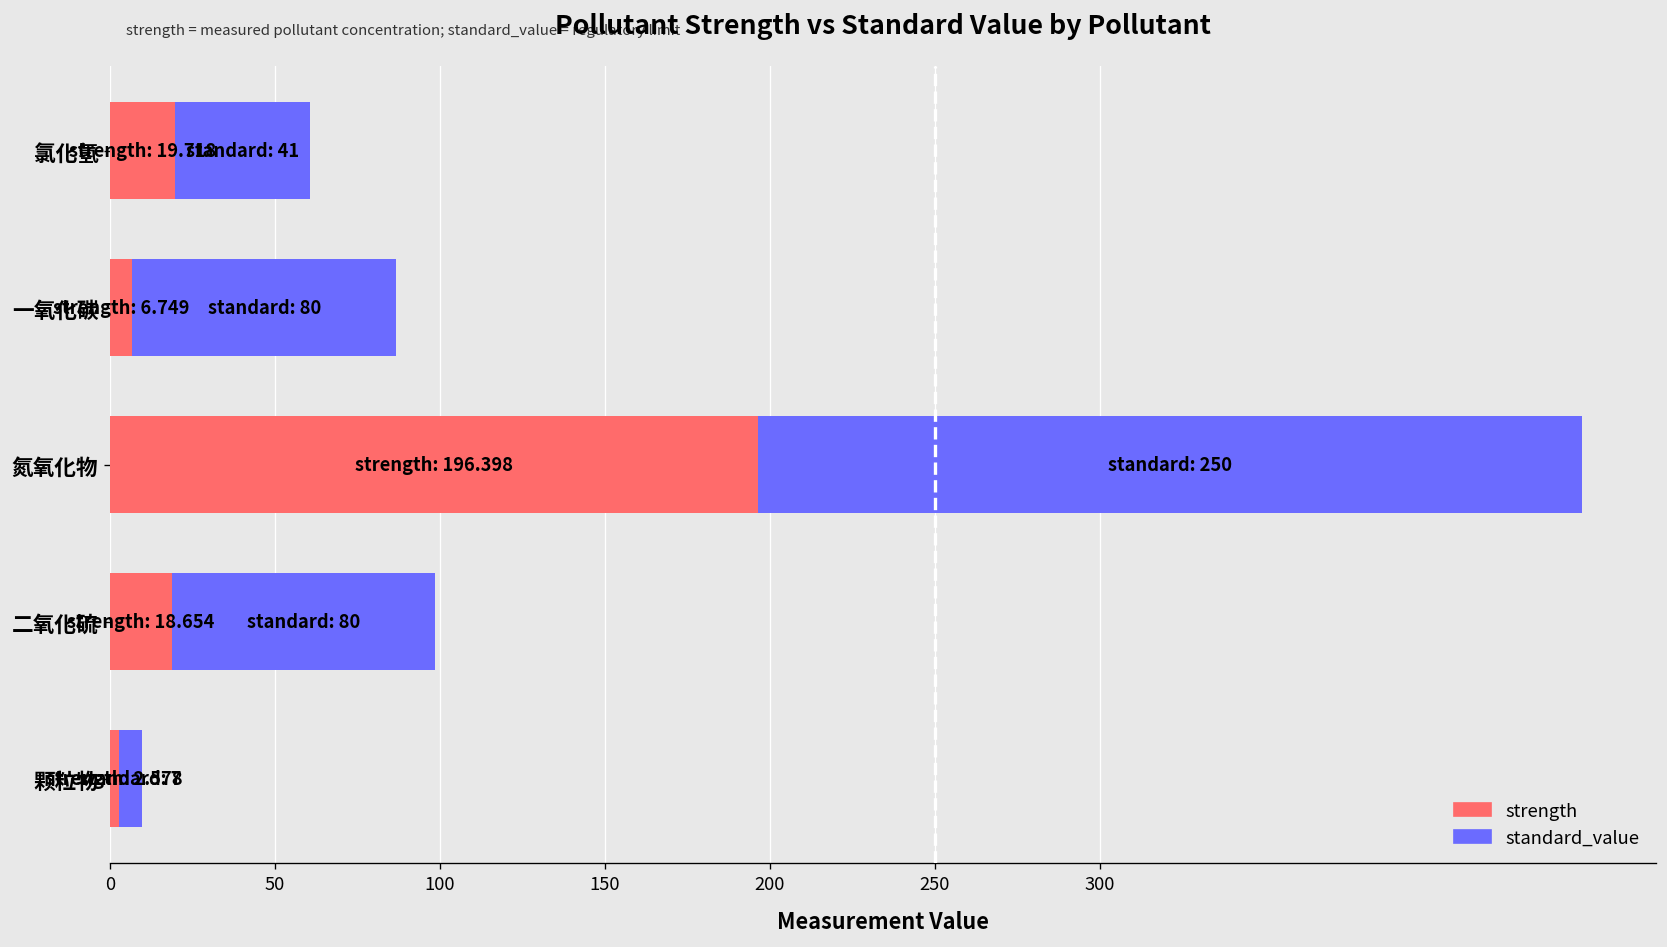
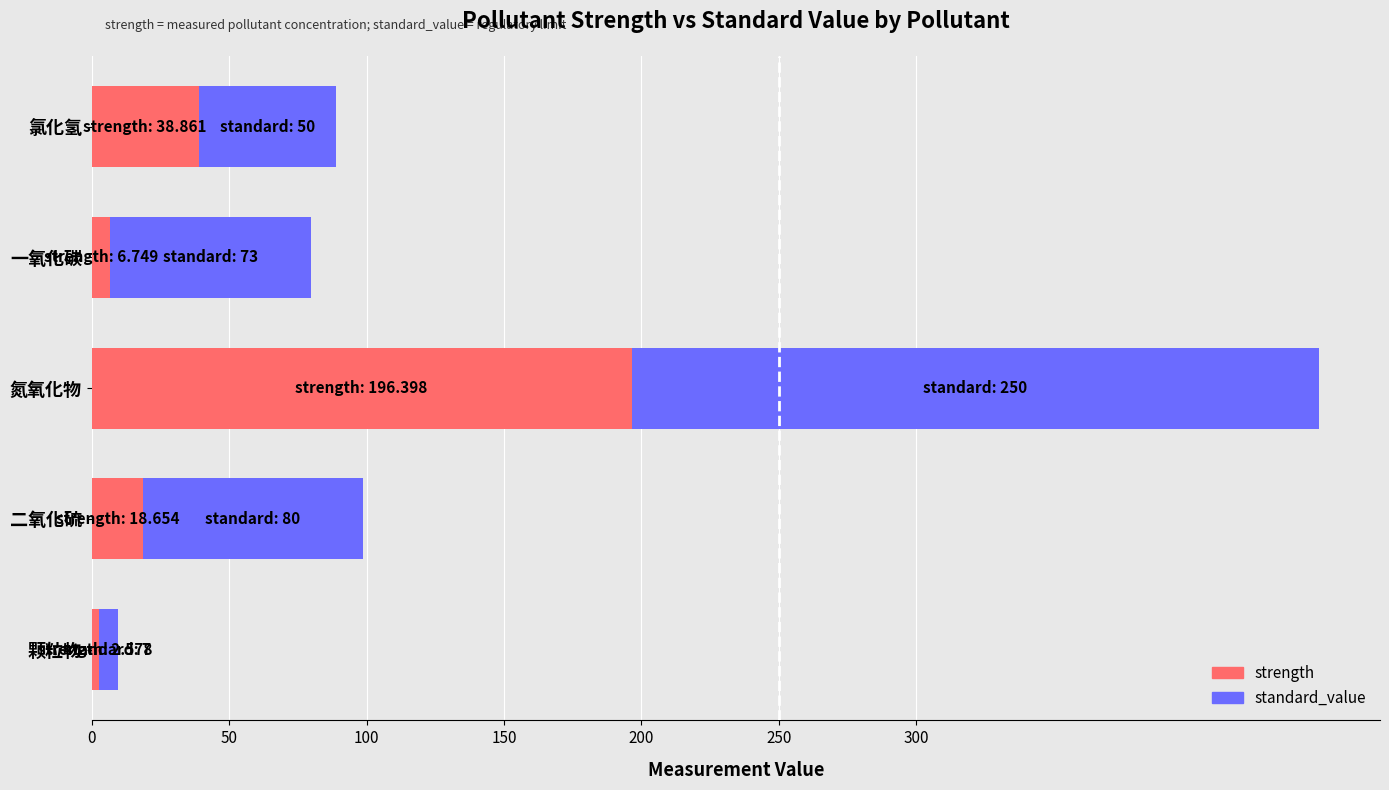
  {
    "strength": {
-     "氯化氢": 19.718,
+     "氯化氢": 38.861,
      "一氧化碳": 6.749,
      "氮氧化物": 196.398,
      "二氧化硫": 18.654
    },
    "standard_value": {
-     "氯化氢": 41,
-     "一氧化碳": 80,
+     "氯化氢": 50,
+     "一氧化碳": 73,
      "氮氧化物": 250,
      "二氧化硫": 80
    }
  }
